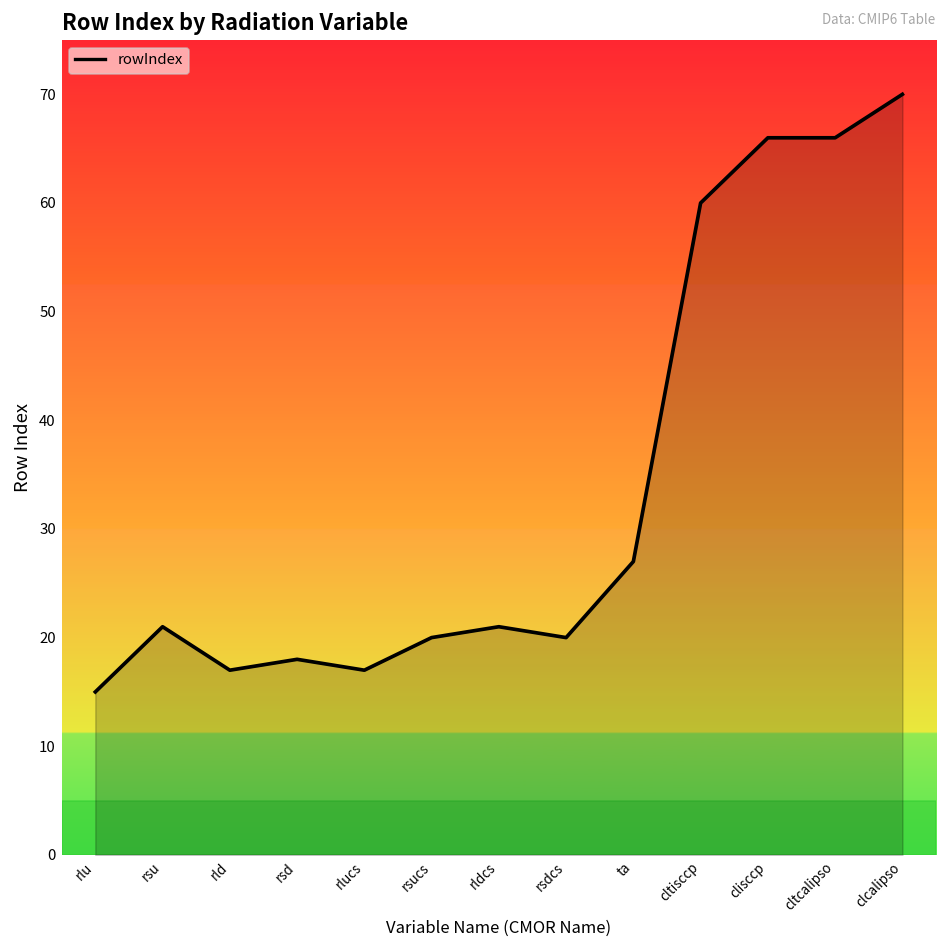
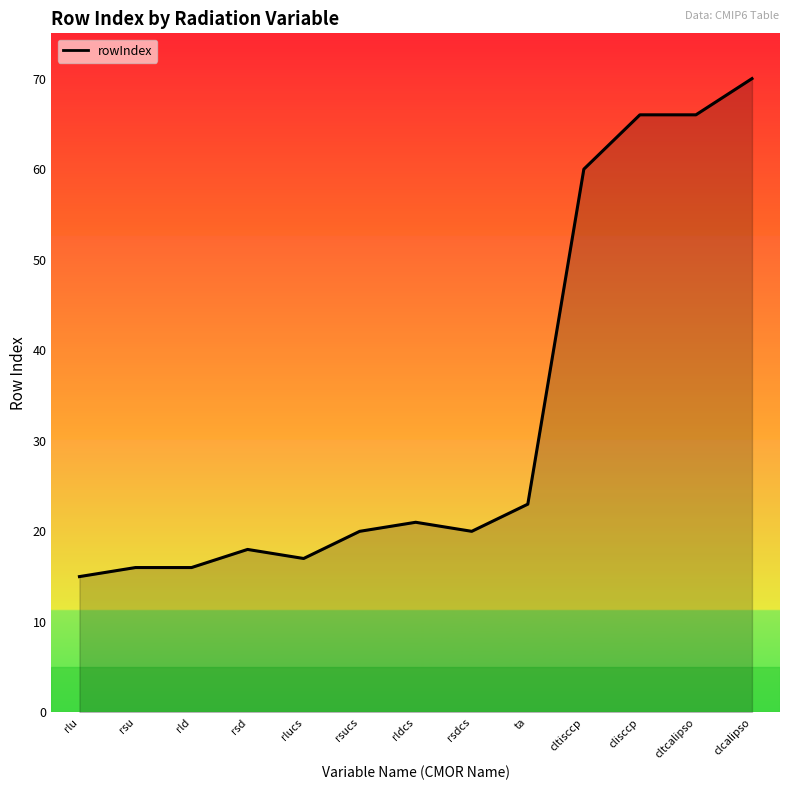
  {
    "rlu": 15,
-   "rsu": 21,
-   "rld": 17,
+   "rsu": 16,
+   "rld": 16,
    "rsd": 18,
    "rlucs": 17,
    "rsucs": 20,
    "rldcs": 21,
    "rsdcs": 20,
-   "ta": 27,
+   "ta": 23,
    "cltisccp": 60,
    "clisccp": 66,
    "cltcalipso": 66,
    "clcalipso": 70
  }
